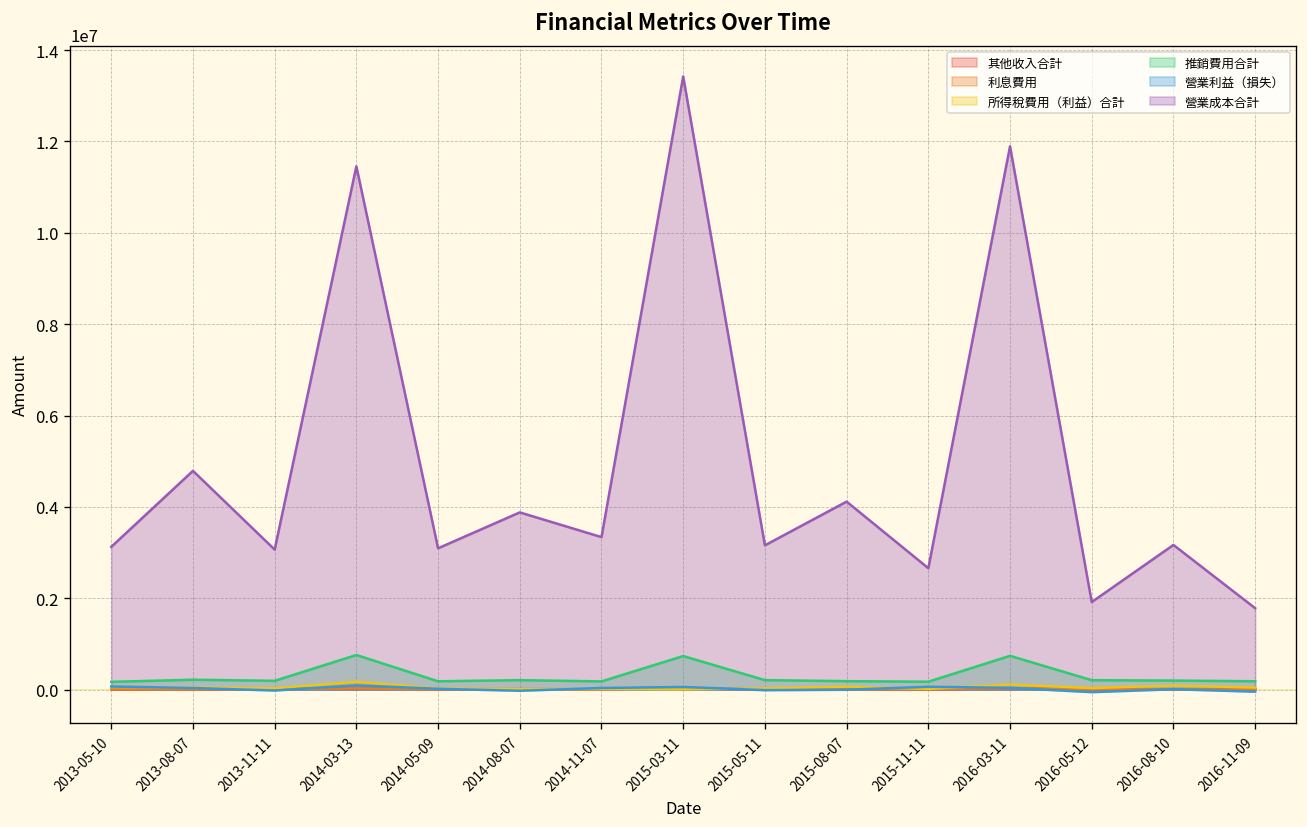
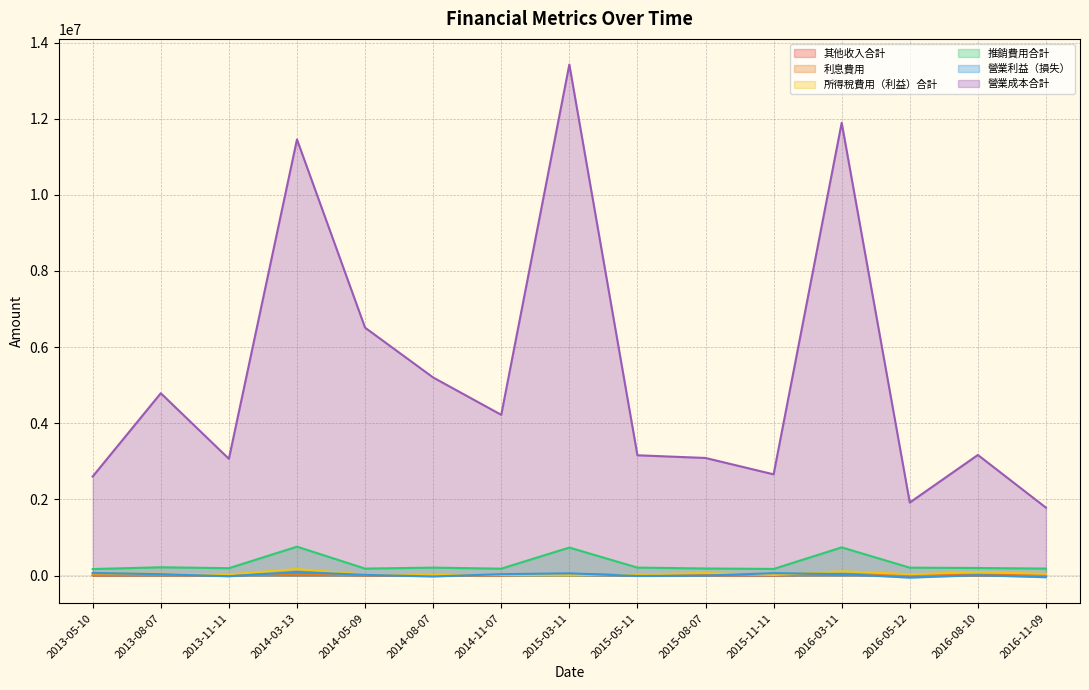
  {
    "營業成本合計": {
-     "2013-05-10": 3100000,
+     "2013-05-10": 2600000,
      "2013-08-07": 4800000,
      "2013-11-11": 3100000,
      "2014-03-13": 11500000,
-     "2014-05-09": 3100000,
-     "2014-08-07": 3900000,
-     "2014-11-07": 3300000,
+     "2014-05-09": 6500000,
+     "2014-08-07": 5200000,
+     "2014-11-07": 4200000,
      "2015-03-11": 13400000,
      "2015-05-11": 3200000,
-     "2015-08-07": 4100000,
+     "2015-08-07": 3100000,
      "2015-11-11": 2700000,
      "2016-03-11": 11900000,
      "2016-05-12": 1900000,
      "2016-08-10": 3200000,
      "2016-11-09": 1800000
    }
  }
